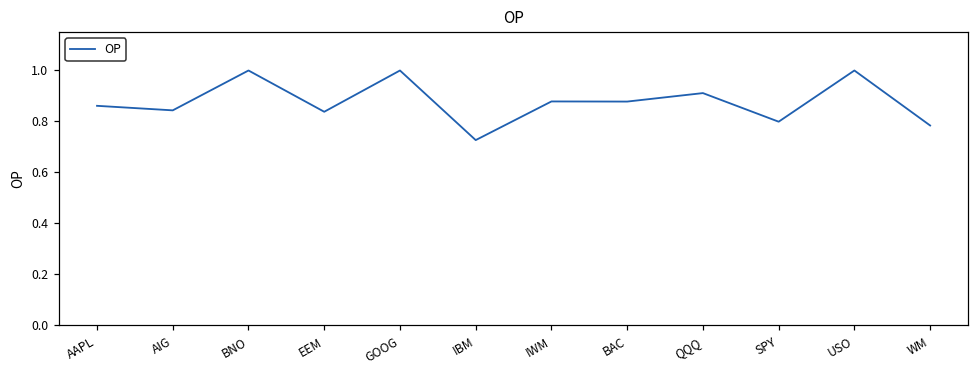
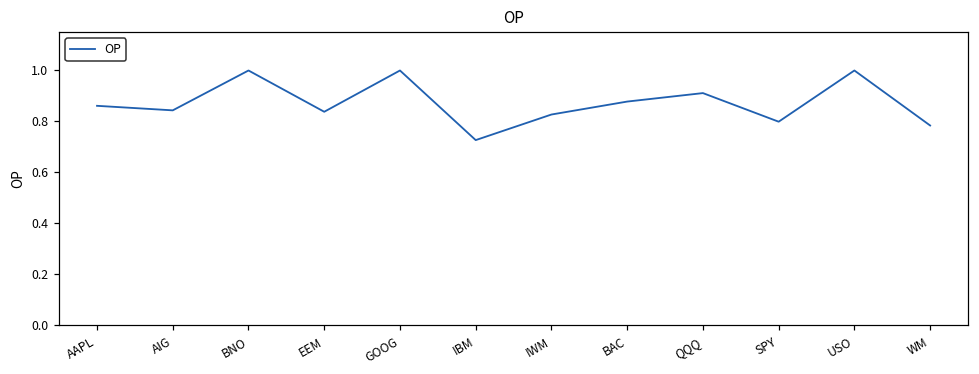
  {
    "AAPL": 0.86,
    "AIG": 0.84,
    "BNO": 1.00,
    "EEM": 0.84,
    "GOOG": 1.00,
    "IBM": 0.73,
-   "IWM": 0.88,
+   "IWM": 0.83,
    "BAC": 0.88,
    "QQQ": 0.91,
    "SPY": 0.80,
    "USO": 1.00,
    "WM": 0.78
  }
